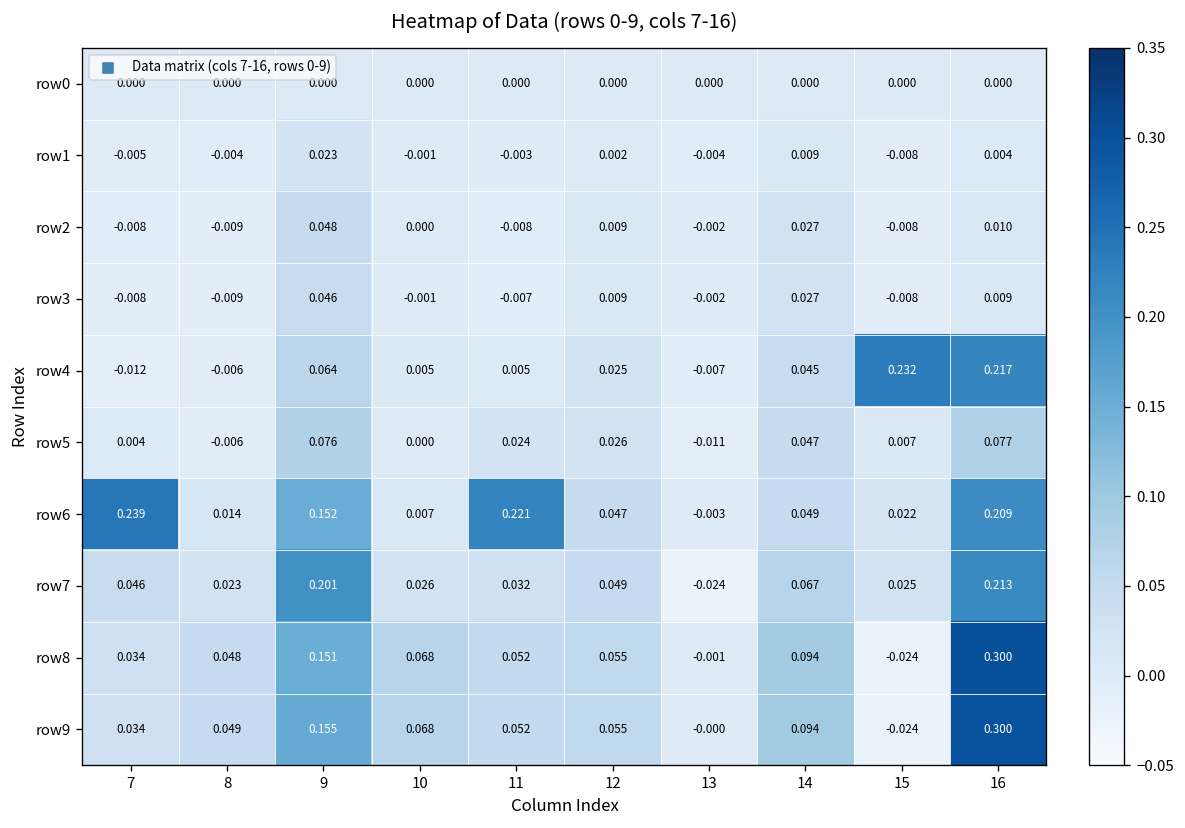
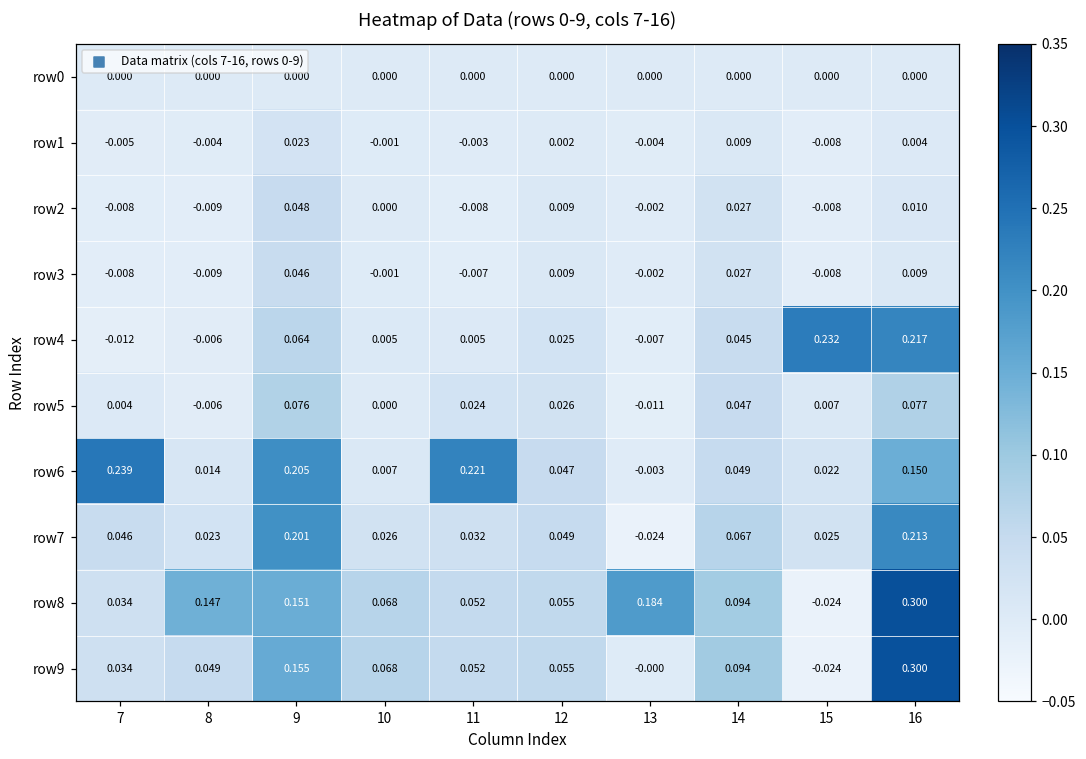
  {
    "row0": {
      "10": 0.000,
      "11": 0.000,
      "12": 0.000,
      "13": 0.000,
      "14": 0.000,
      "15": 0.000,
      "16": 0.000
    },
    "row1": {
      "7": -0.005,
      "8": -0.004,
      "9": 0.023,
      "10": -0.001,
      "11": -0.003,
      "12": 0.002,
      "13": -0.004,
      "14": 0.009,
      "15": -0.008,
      "16": 0.004
    },
    "row2": {
      "7": -0.008,
      "8": -0.009,
      "9": 0.048,
      "10": 0.000,
      "11": -0.008,
      "12": 0.009,
      "13": -0.002,
      "14": 0.027,
      "15": -0.008,
      "16": 0.010
    },
    "row3": {
      "7": -0.008,
      "8": -0.009,
      "9": 0.046,
      "10": -0.001,
      "11": -0.007,
      "12": 0.009,
      "13": -0.002,
      "14": 0.027,
      "15": -0.008,
      "16": 0.009
    },
    "row4": {
      "7": -0.012,
      "8": -0.006,
      "9": 0.064,
      "10": 0.005,
      "11": 0.005,
      "12": 0.025,
      "13": -0.007,
      "14": 0.045,
      "15": 0.232,
      "16": 0.217
    },
    "row5": {
      "7": 0.004,
      "8": -0.006,
      "9": 0.076,
      "10": 0.000,
      "11": 0.024,
      "12": 0.026,
      "13": -0.011,
      "14": 0.047,
      "15": 0.007,
      "16": 0.077
    },
    "row6": {
      "7": 0.239,
      "8": 0.014,
-     "9": 0.152,
+     "9": 0.205,
      "10": 0.007,
      "11": 0.221,
      "12": 0.047,
      "13": -0.003,
      "14": 0.049,
      "15": 0.022,
-     "16": 0.209
+     "16": 0.150
    },
    "row7": {
      "7": 0.046,
      "8": 0.023,
      "9": 0.201,
      "10": 0.026,
      "11": 0.032,
      "12": 0.049,
      "13": -0.024,
      "14": 0.067,
      "15": 0.025,
      "16": 0.213
    },
    "row8": {
      "7": 0.034,
-     "8": 0.048,
+     "8": 0.147,
      "9": 0.151,
      "10": 0.068,
      "11": 0.052,
      "12": 0.055,
-     "13": -0.001,
+     "13": 0.184,
      "14": 0.094,
      "15": -0.024,
      "16": 0.300
    },
    "row9": {
      "7": 0.034,
      "8": 0.049,
      "9": 0.155,
      "10": 0.068,
      "11": 0.052,
      "12": 0.055,
      "13": -0.000,
      "14": 0.094,
      "15": -0.024,
      "16": 0.300
    }
  }
